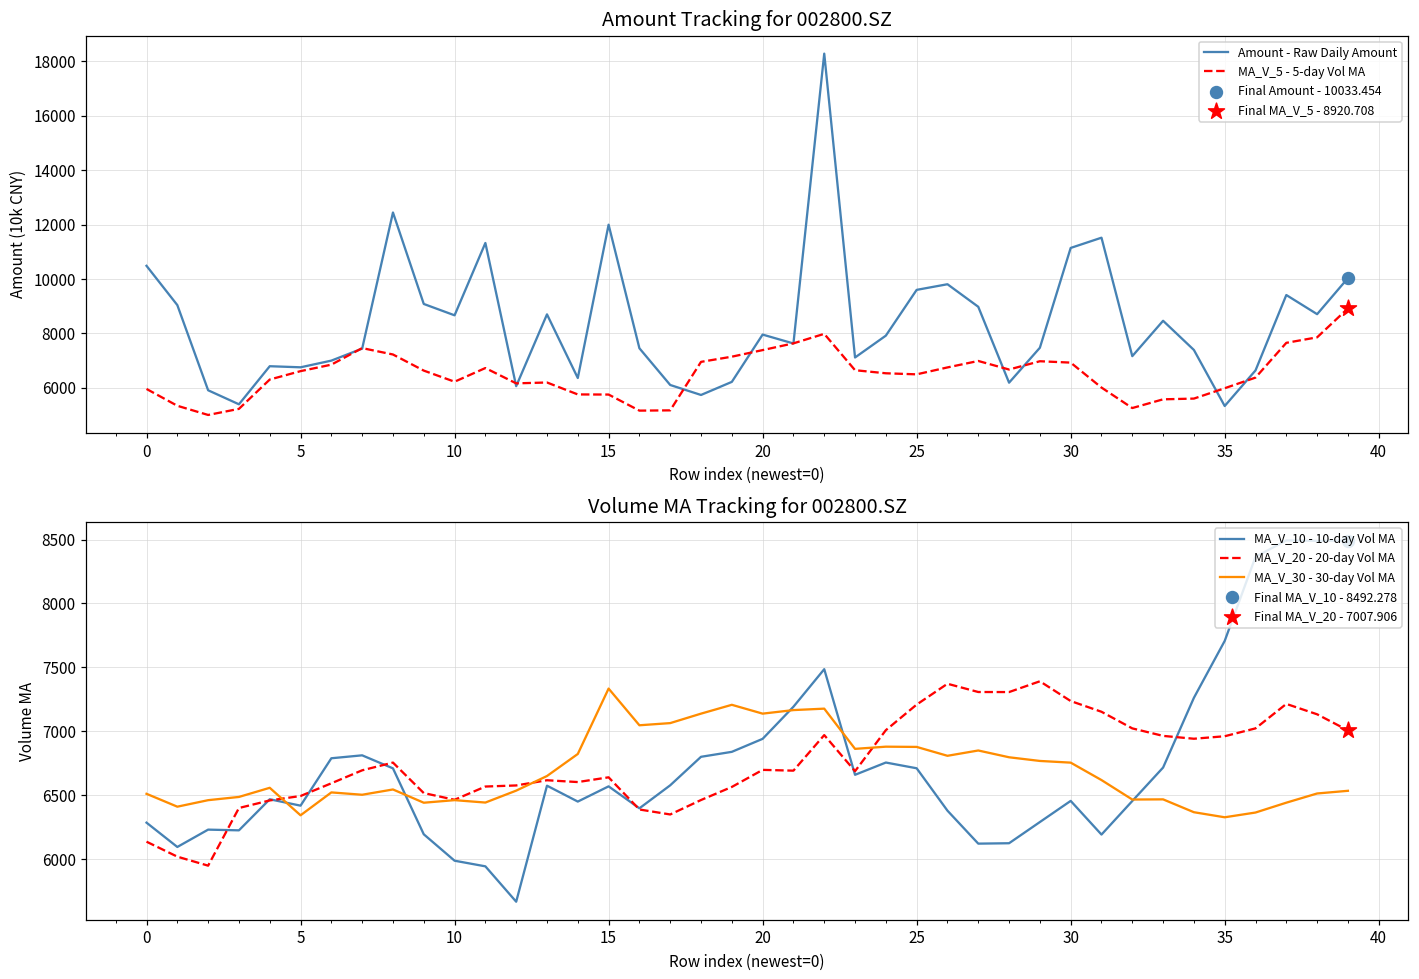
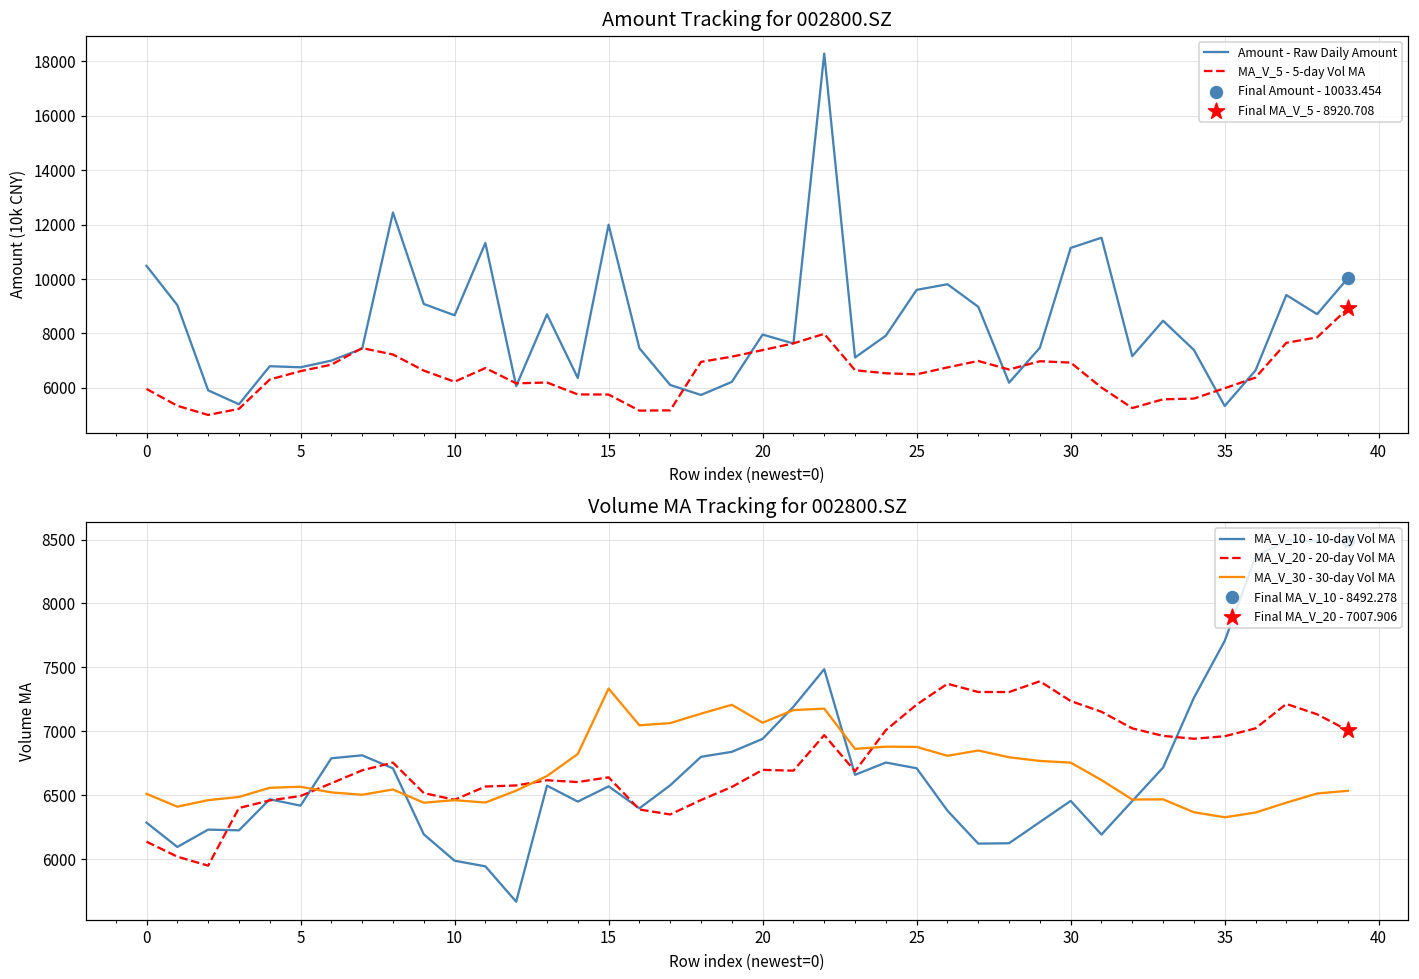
  {
    "Volume MA Tracking for 002800.SZ": {
      "MA_V_30 - 30-day Vol MA": {
        "0": 6510,
-       "5": 6340,
+       "5": 6570,
        "15": 7330,
-       "20": 7140,
+       "20": 7070,
        "25": 6880,
        "30": 6760,
        "35": 6330
      }
    }
  }
